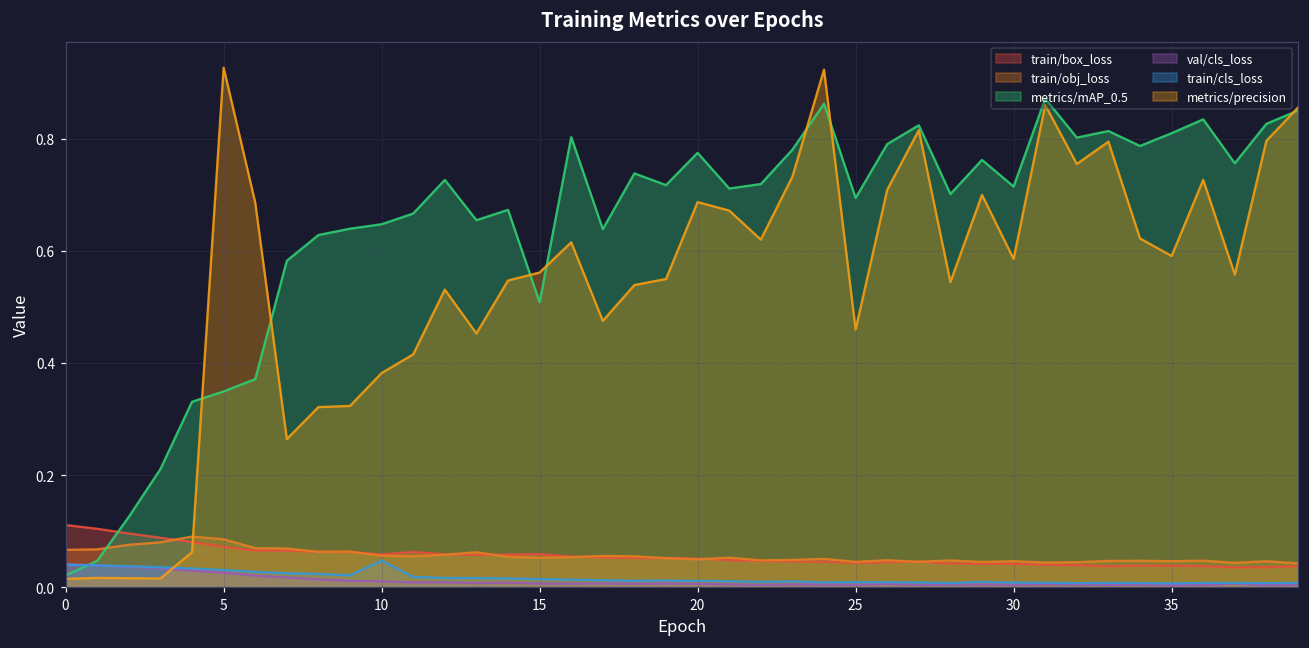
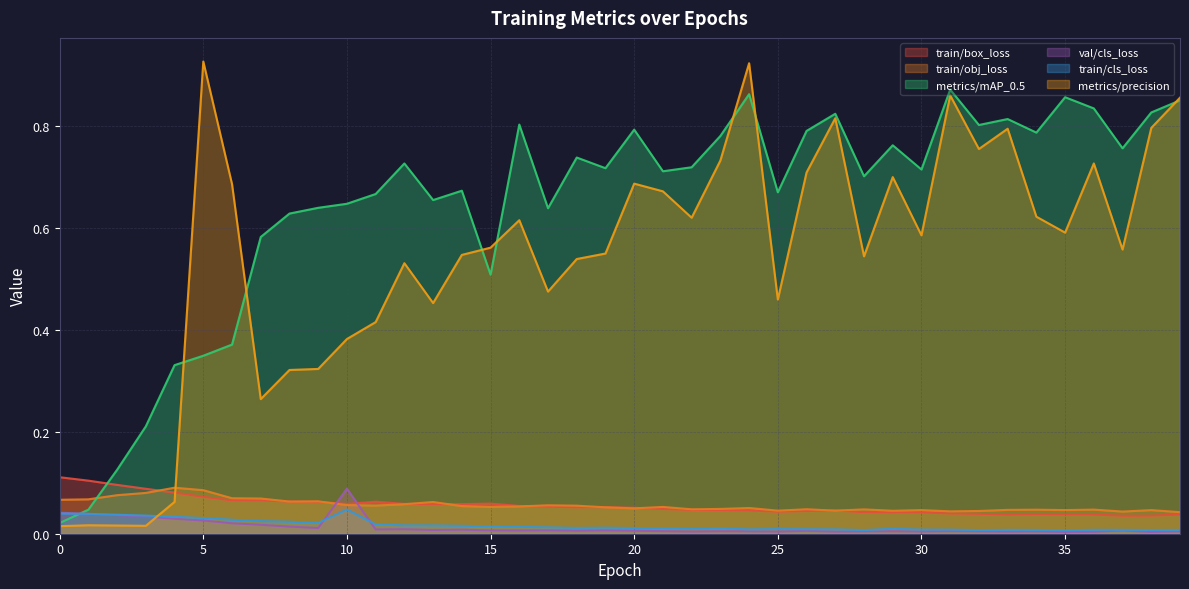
  {
    "metrics/mAP_0.5": {
      "0": 0.02,
      "5": 0.35,
      "10": 0.65,
      "15": 0.51,
-     "20": 0.77,
-     "25": 0.69,
+     "20": 0.79,
+     "25": 0.67,
      "30": 0.71,
-     "35": 0.81
+     "35": 0.86
    },
    "val/cls_loss": {
-     "10": 0.01,
+     "10": 0.09,
      "15": 0.01,
      "20": 0.01
    },
    "train/cls_loss": {
      "10": 0.05,
      "15": 0.01,
      "20": 0.01
    }
  }
